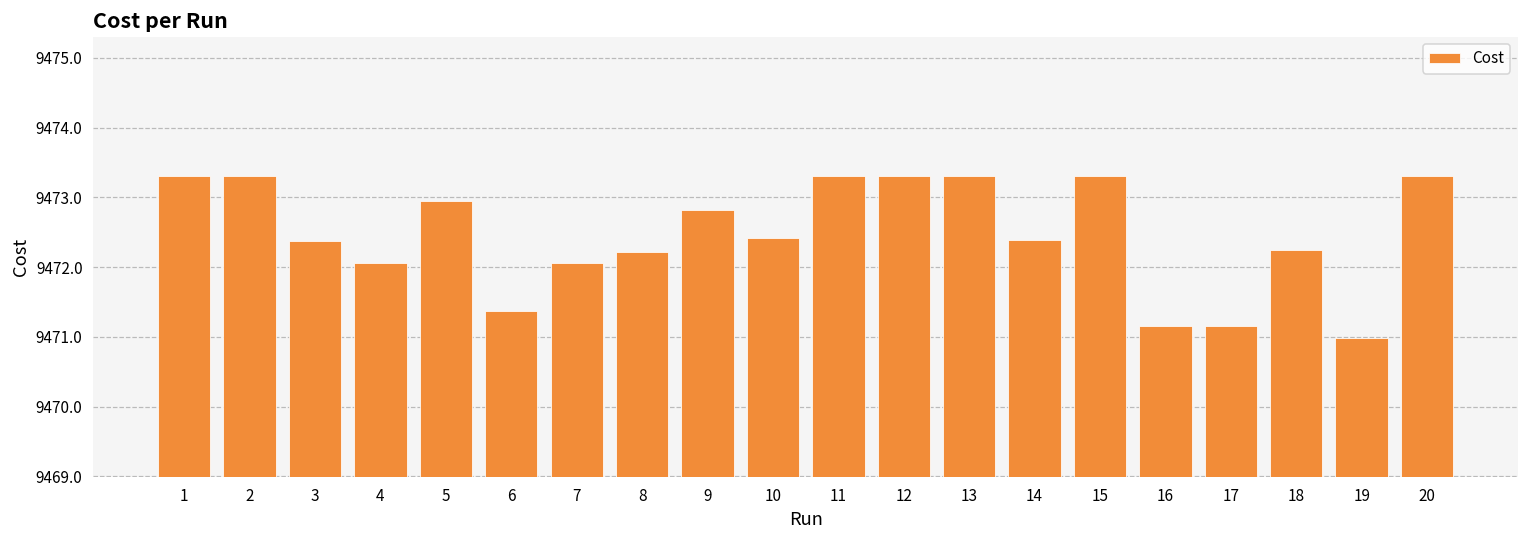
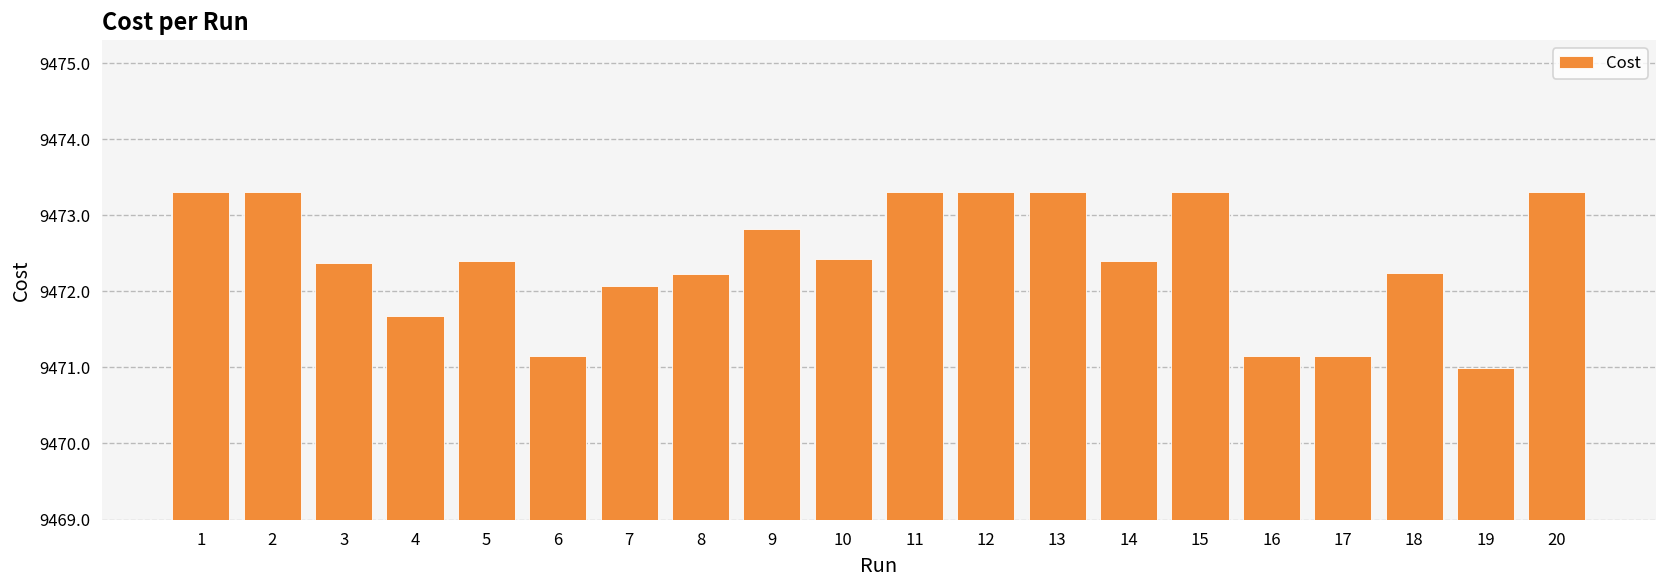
  {
    "1": 9473.3,
    "2": 9473.3,
    "3": 9472.4,
-   "4": 9472.1,
-   "5": 9472.9,
-   "6": 9471.4,
+   "4": 9471.7,
+   "5": 9472.4,
+   "6": 9471.2,
    "7": 9472.1,
    "8": 9472.2,
    "9": 9472.8,
    "10": 9472.4,
    "11": 9473.3,
    "12": 9473.3,
    "13": 9473.3,
    "14": 9472.4,
    "15": 9473.3,
    "16": 9471.2,
    "17": 9471.2,
    "18": 9472.2,
    "19": 9471.0,
    "20": 9473.3
  }
